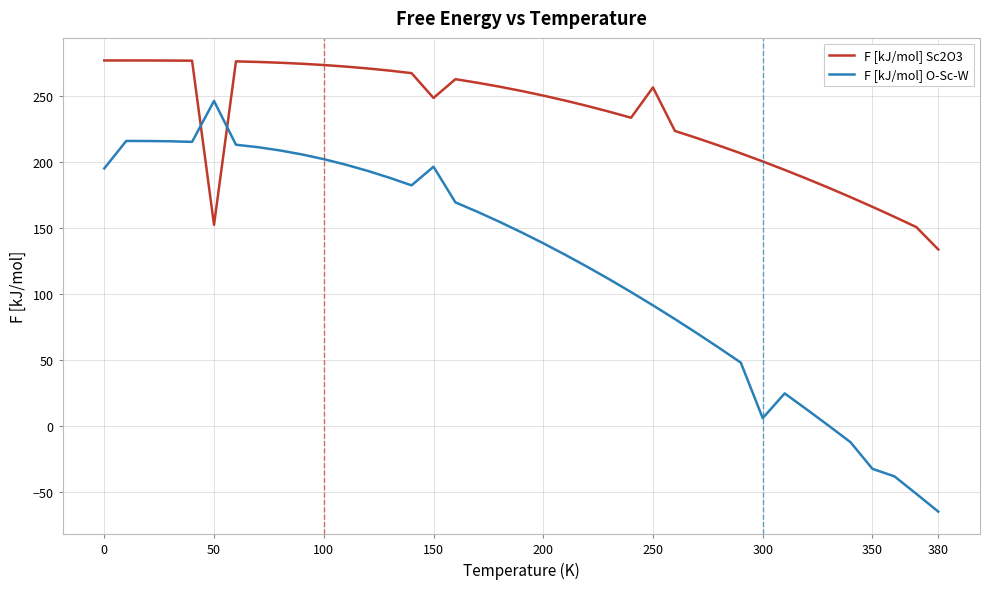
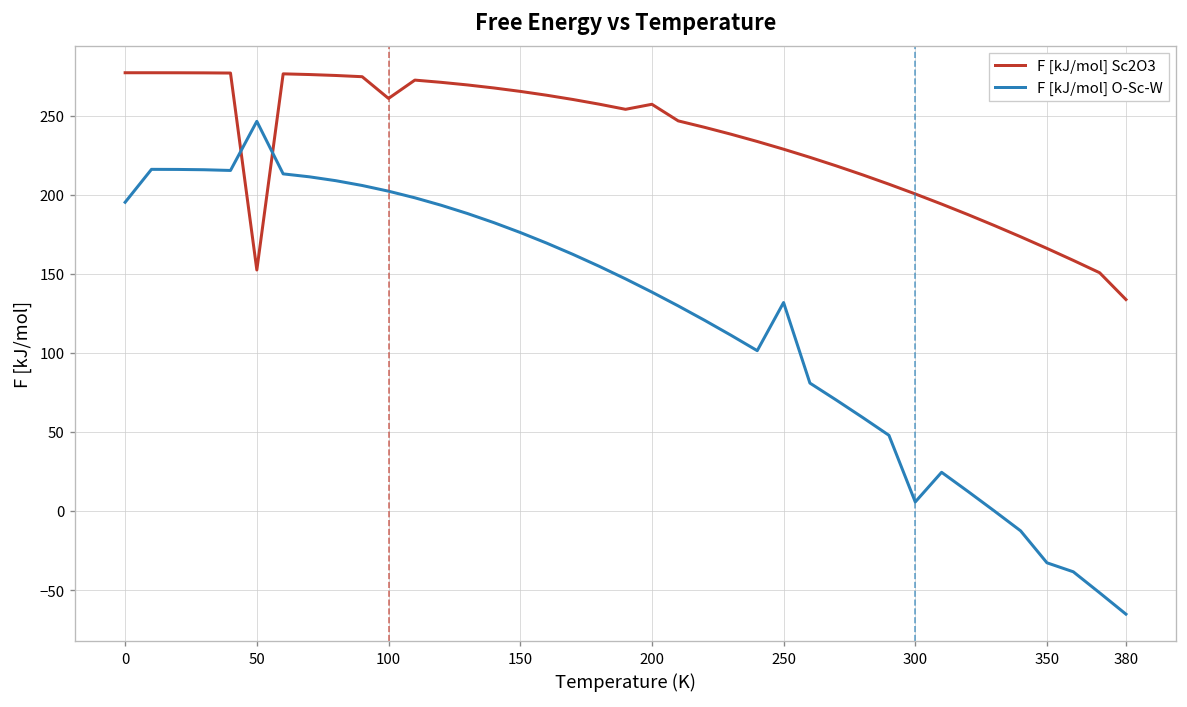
  {
    "F [kJ/mol] Sc2O3": {
      "0": 277,
      "50": 153,
-     "100": 274,
-     "150": 249,
-     "200": 251,
-     "250": 257,
+     "100": 261,
+     "150": 266,
+     "200": 257,
+     "250": 229,
      "300": 201,
      "350": 166,
      "380": 134
    },
    "F [kJ/mol] O-Sc-W": {
      "0": 195,
      "50": 247,
      "100": 202,
-     "150": 197,
+     "150": 176,
      "200": 139,
-     "250": 91,
+     "250": 132,
      "300": 6,
      "350": -33,
      "380": -65
    }
  }
